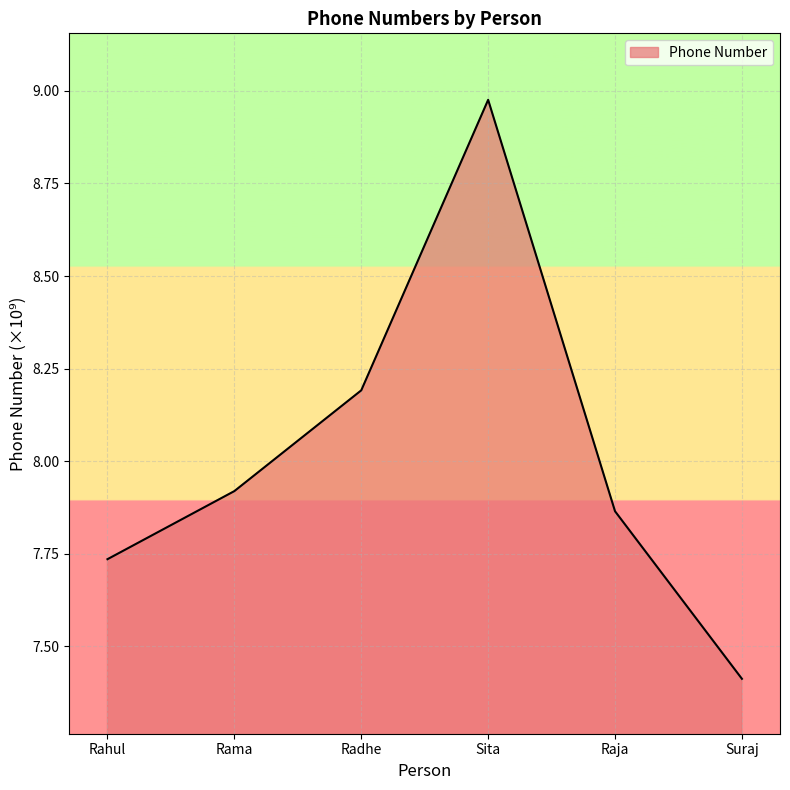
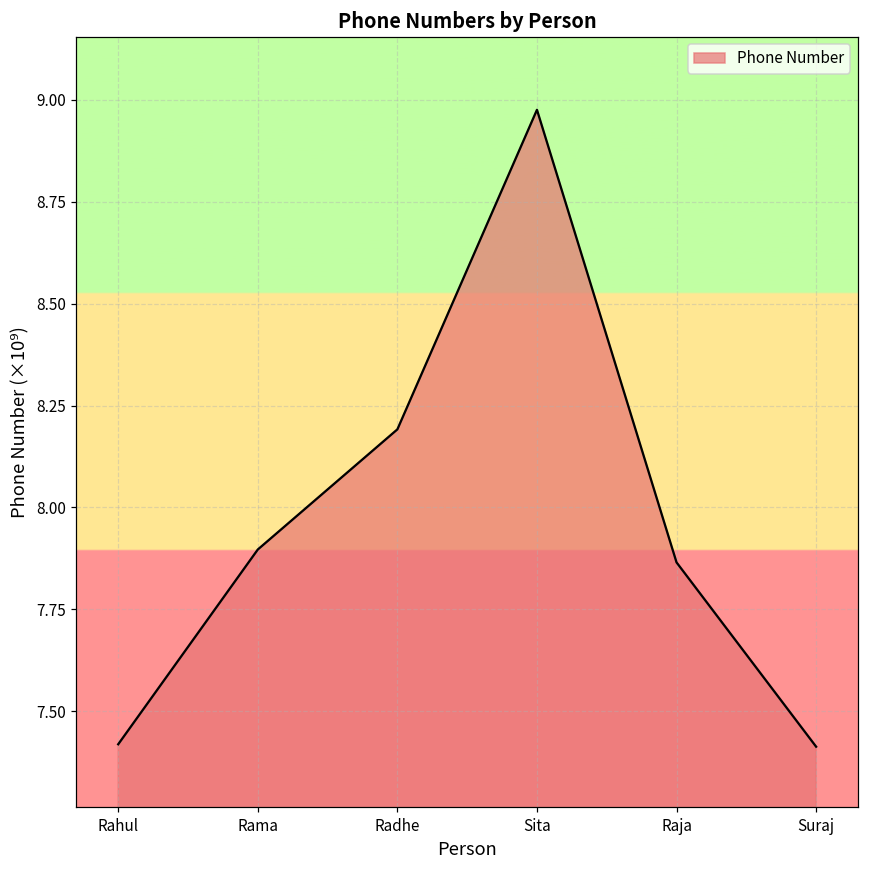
  {
-   "Rahul": 7.74,
-   "Rama": 7.92,
+   "Rahul": 7.42,
+   "Rama": 7.90,
    "Radhe": 8.19,
    "Sita": 8.98,
    "Raja": 7.86,
    "Suraj": 7.41
  }
